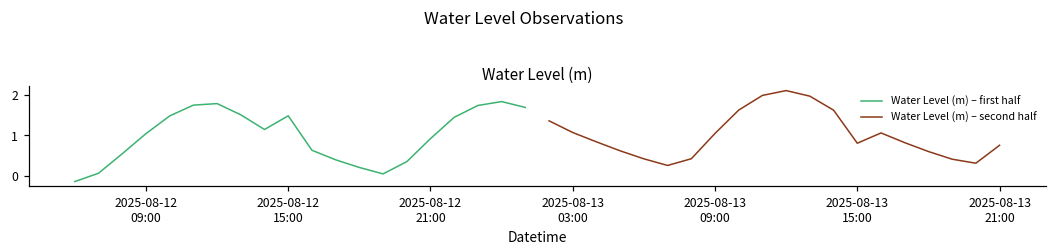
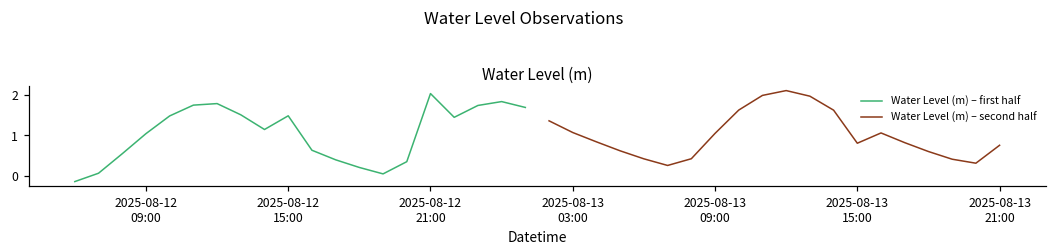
  {
    "Water Level (m) – first half": {
      "2025-08-12 09:00": 1.0,
      "2025-08-12 15:00": 1.5,
-     "2025-08-12 21:00": 0.9
+     "2025-08-12 21:00": 2.0
    },
    "Water Level (m) – second half": {
      "2025-08-13 03:00": 1.1,
      "2025-08-13 09:00": 1.0,
      "2025-08-13 15:00": 0.8,
      "2025-08-13 21:00": 0.8
    }
  }
